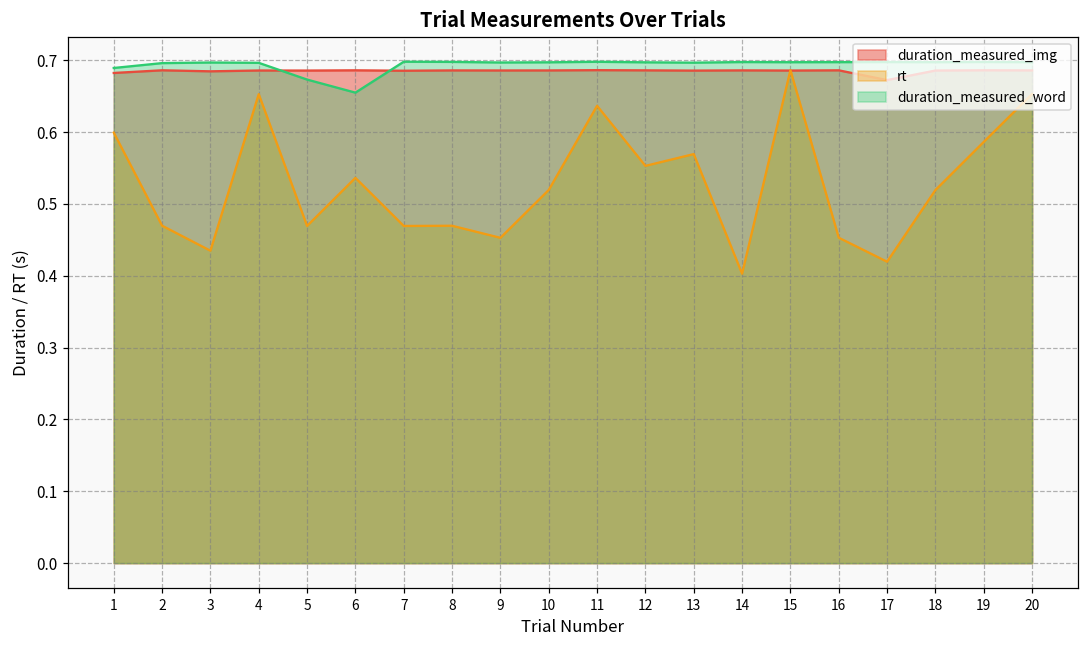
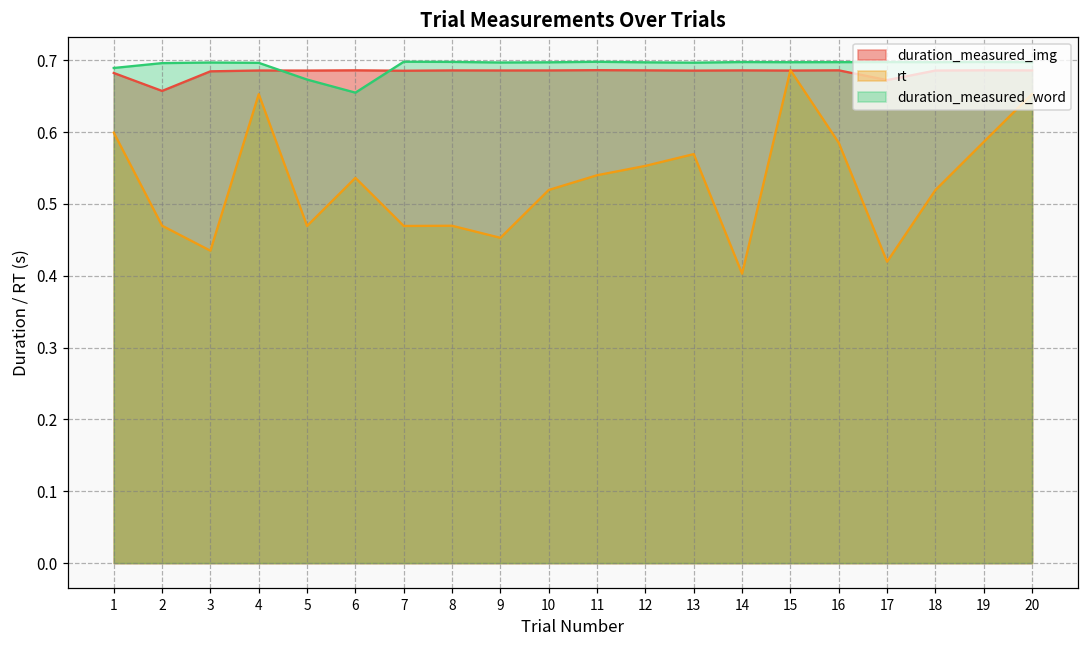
  {
    "duration_measured_img": {
      "1": 0.68,
-     "2": 0.69,
+     "2": 0.66,
      "3": 0.68,
      "4": 0.69,
      "5": 0.69,
      "6": 0.69,
      "7": 0.69,
      "8": 0.69,
      "9": 0.69,
      "10": 0.69,
      "11": 0.69,
      "12": 0.69,
      "13": 0.69,
      "14": 0.69,
      "16": 0.69
    },
    "rt": {
      "1": 0.60,
      "2": 0.47,
      "3": 0.43,
      "4": 0.65,
      "5": 0.47,
      "6": 0.54,
      "7": 0.47,
      "8": 0.47,
      "9": 0.45,
      "10": 0.52,
-     "11": 0.64,
+     "11": 0.54,
      "12": 0.55,
      "13": 0.57,
      "14": 0.40,
-     "16": 0.45,
+     "16": 0.59,
      "17": 0.42,
      "18": 0.52,
      "19": 0.59
    },
    "duration_measured_word": {
      "1": 0.69,
      "2": 0.70,
      "3": 0.70,
      "4": 0.70,
      "5": 0.67,
      "6": 0.65,
      "7": 0.70,
      "8": 0.70,
      "9": 0.70,
      "10": 0.70,
      "11": 0.70,
      "12": 0.70,
      "13": 0.70,
      "14": 0.70,
      "15": 0.70,
      "16": 0.70
    }
  }
